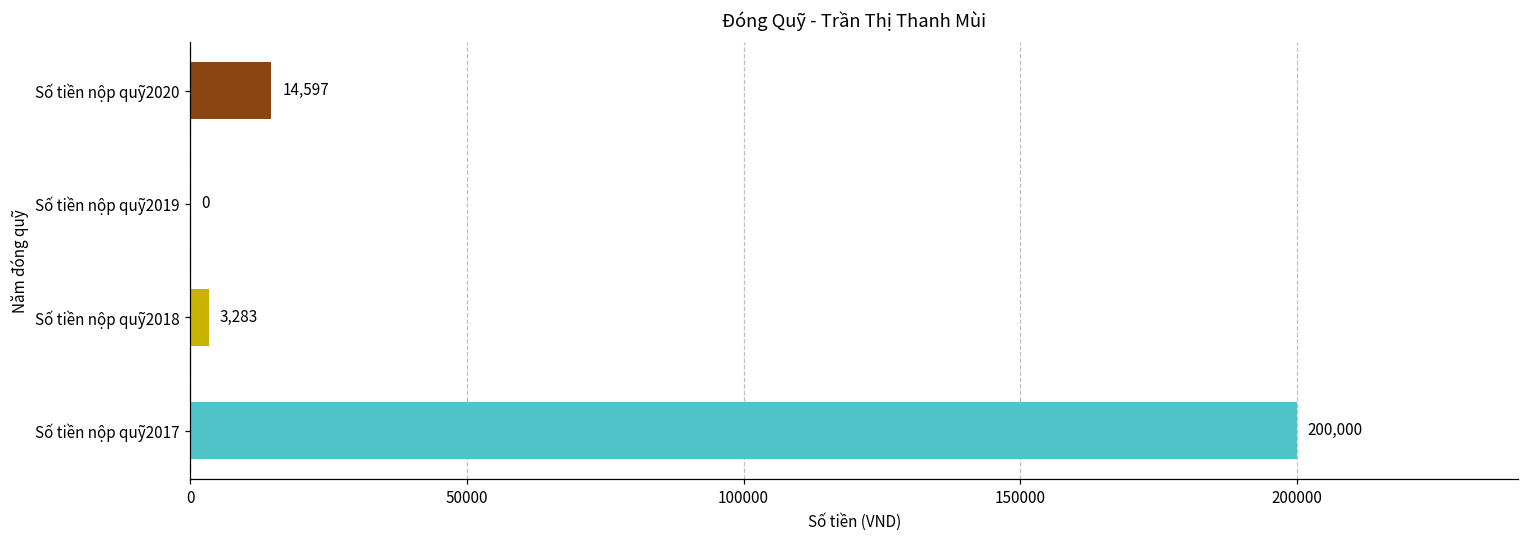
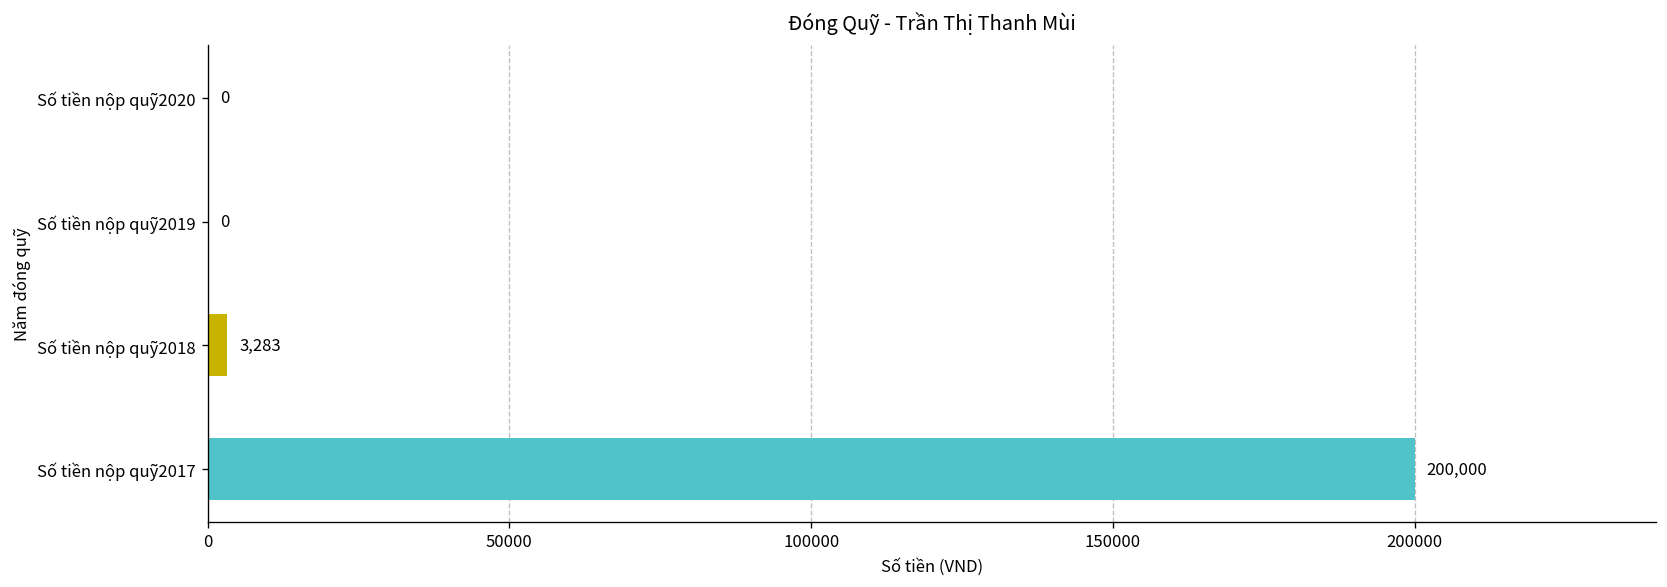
  {
-   "Số tiền nộp quỹ2020": "14,597",
+   "Số tiền nộp quỹ2020": "0",
    "Số tiền nộp quỹ2019": "0",
    "Số tiền nộp quỹ2018": "3,283",
    "Số tiền nộp quỹ2017": "200,000"
  }
